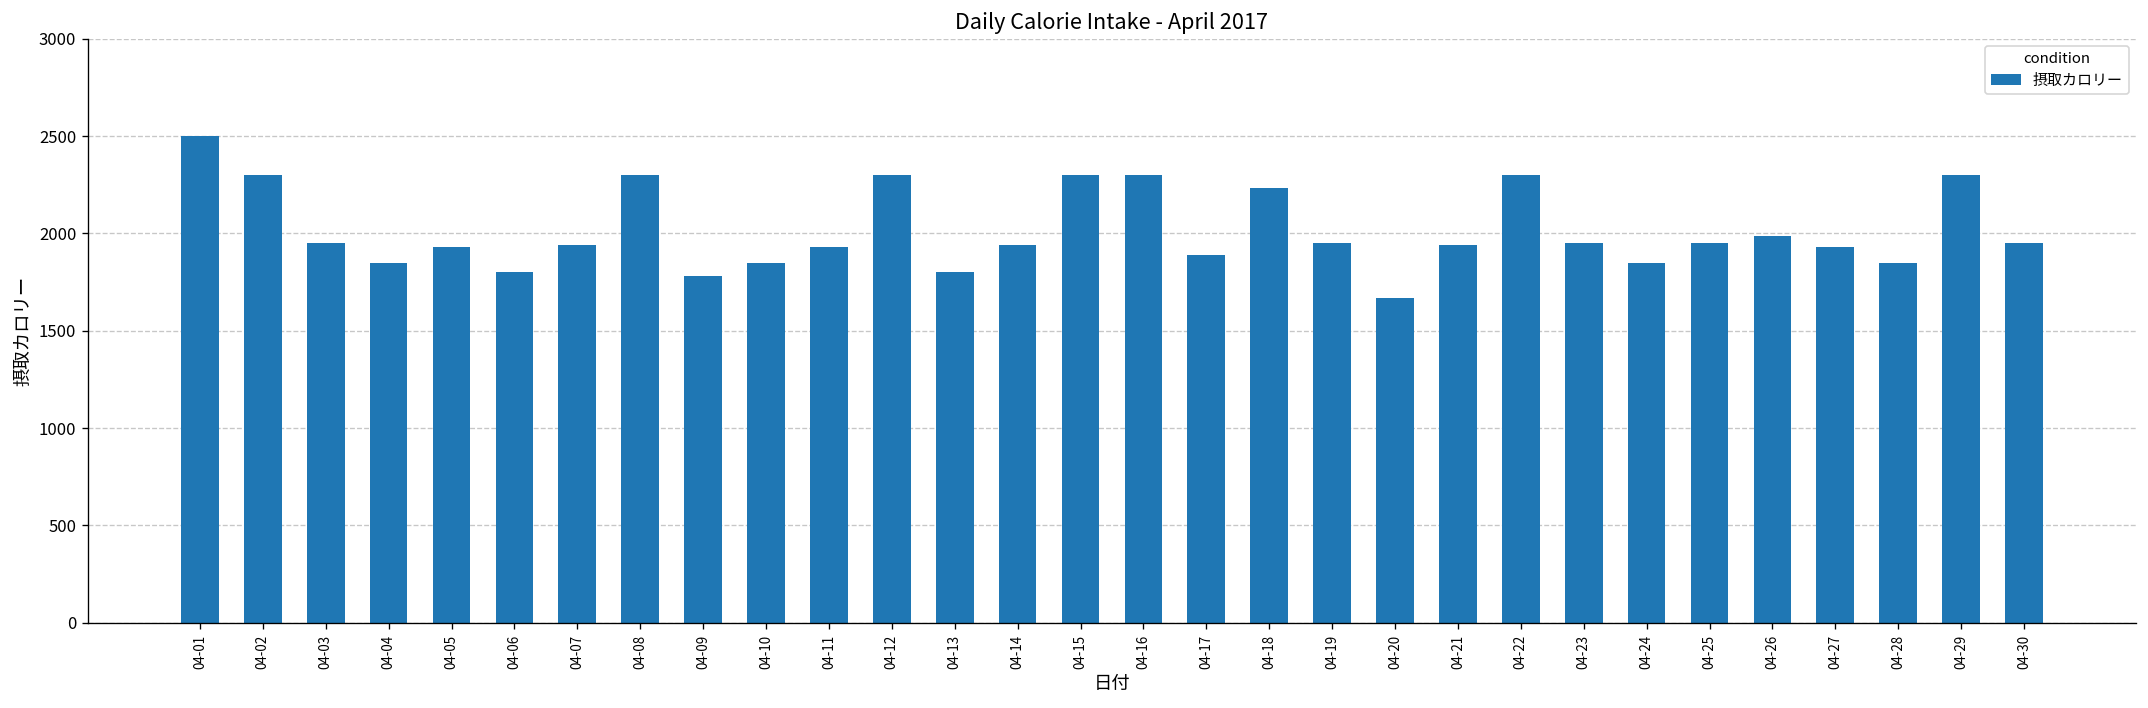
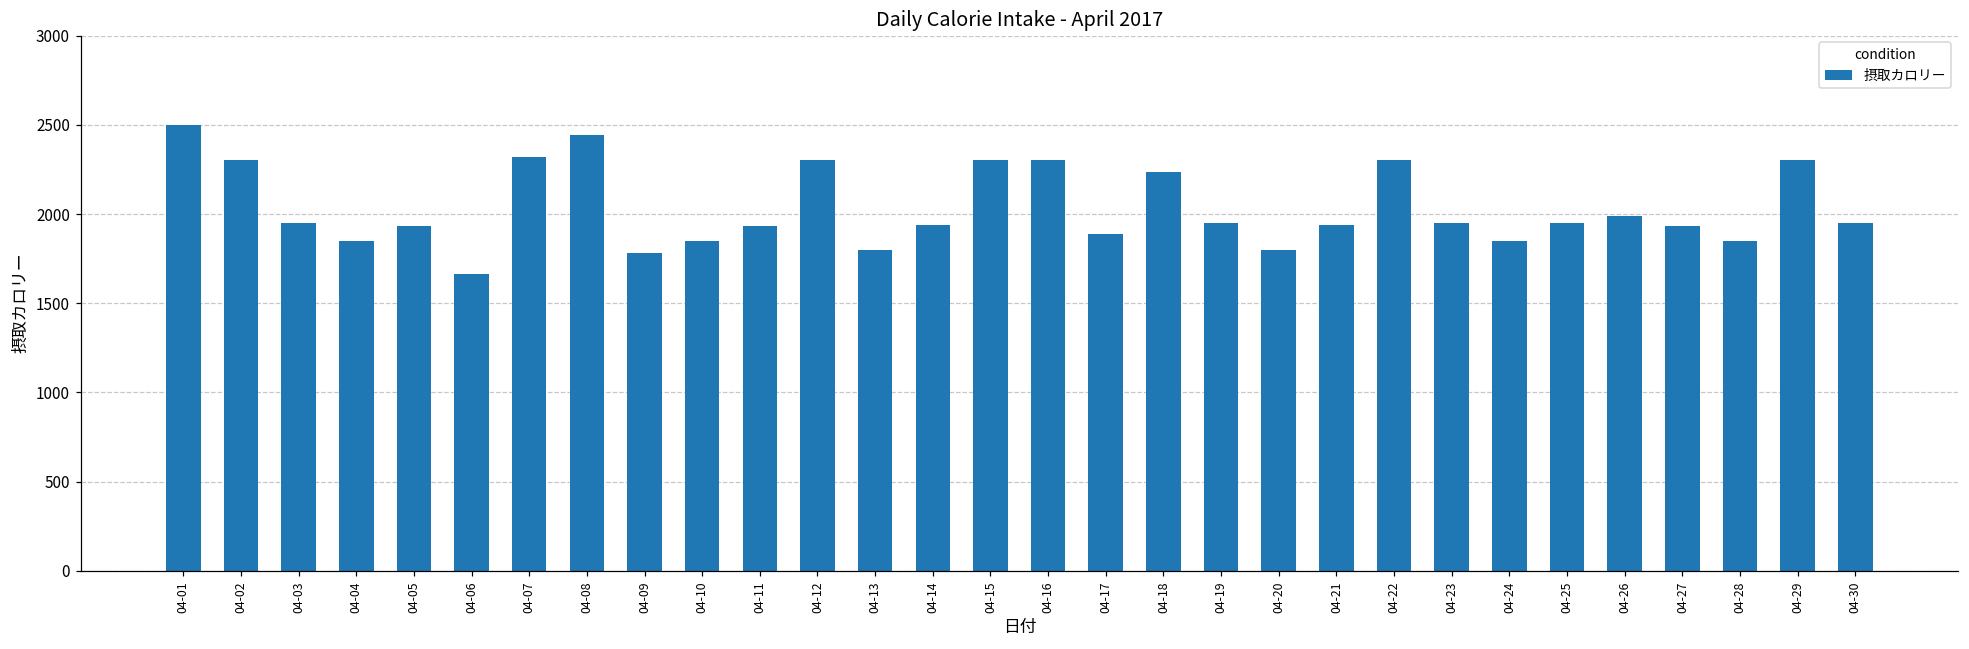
  {
    "04-01": 2500,
    "04-02": 2300,
    "04-03": 1950,
    "04-04": 1850,
    "04-05": 1930,
-   "04-06": 1800,
-   "04-07": 1940,
-   "04-08": 2300,
+   "04-06": 1670,
+   "04-07": 2320,
+   "04-08": 2450,
    "04-09": 1780,
    "04-10": 1850,
    "04-11": 1930,
    "04-12": 2300,
    "04-13": 1800,
    "04-14": 1940,
    "04-15": 2300,
    "04-16": 2300,
    "04-17": 1890,
    "04-18": 2230,
    "04-19": 1950,
-   "04-20": 1670,
+   "04-20": 1800,
    "04-21": 1940,
    "04-22": 2300,
    "04-23": 1950,
    "04-24": 1850,
    "04-25": 1950,
    "04-26": 1990,
    "04-27": 1930,
    "04-28": 1850,
    "04-29": 2300,
    "04-30": 1950
  }
